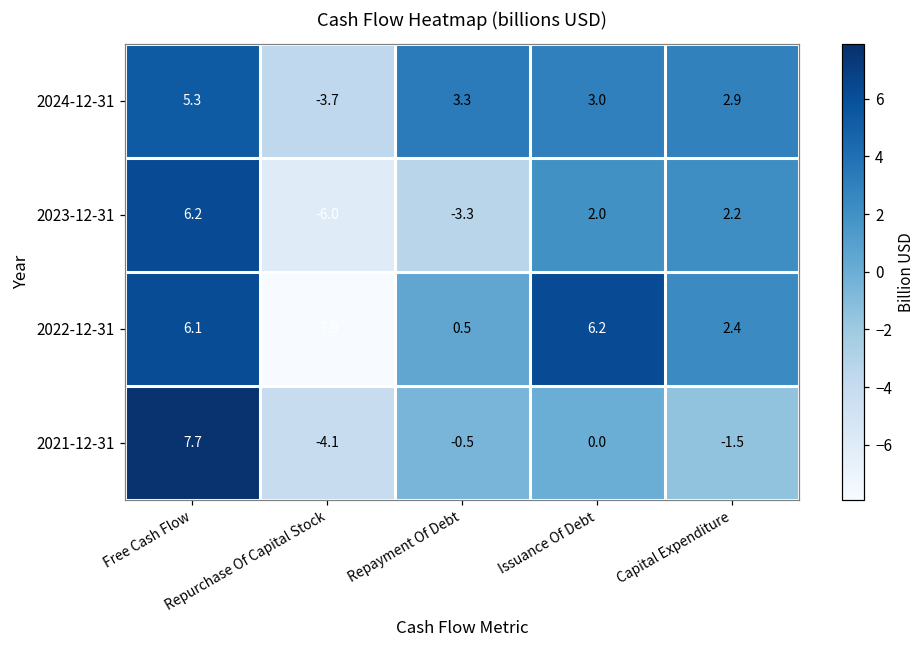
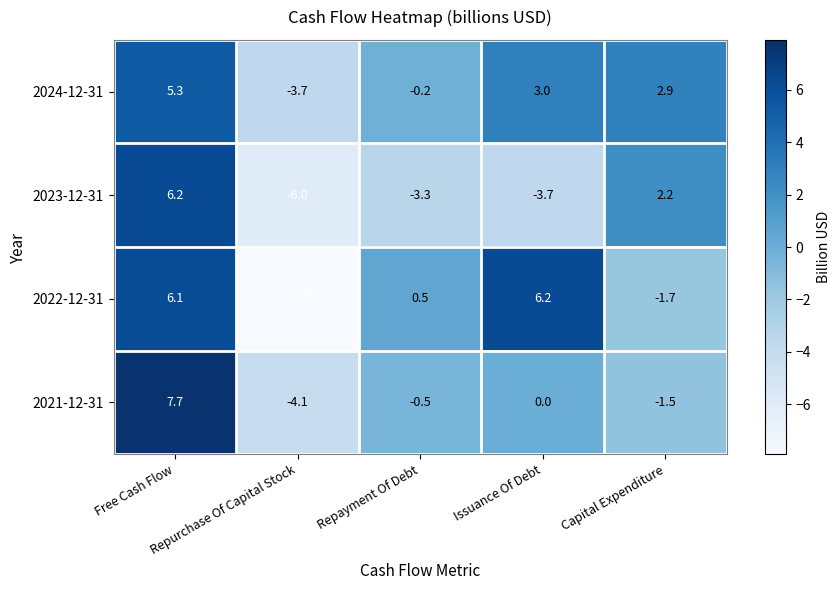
  {
    "2024-12-31": {
      "Free Cash Flow": 5.3,
      "Repurchase Of Capital Stock": -3.7,
-     "Repayment Of Debt": 3.3,
+     "Repayment Of Debt": -0.2,
      "Issuance Of Debt": 3.0,
      "Capital Expenditure": 2.9
    },
    "2023-12-31": {
      "Free Cash Flow": 6.2,
      "Repayment Of Debt": -3.3,
-     "Issuance Of Debt": 2.0,
+     "Issuance Of Debt": -3.7,
      "Capital Expenditure": 2.2
    },
    "2022-12-31": {
      "Free Cash Flow": 6.1,
      "Repayment Of Debt": 0.5,
      "Issuance Of Debt": 6.2,
-     "Capital Expenditure": 2.4
+     "Capital Expenditure": -1.7
    },
    "2021-12-31": {
      "Free Cash Flow": 7.7,
      "Repurchase Of Capital Stock": -4.1,
      "Repayment Of Debt": -0.5,
      "Issuance Of Debt": 0.0,
      "Capital Expenditure": -1.5
    }
  }
